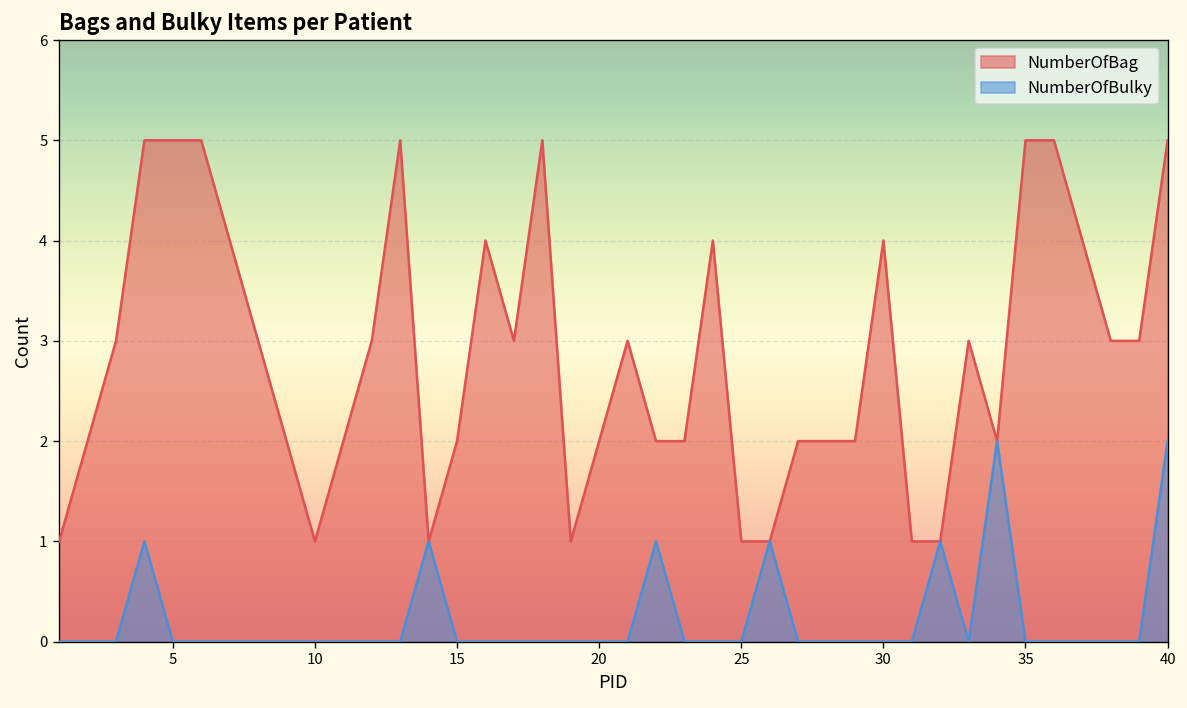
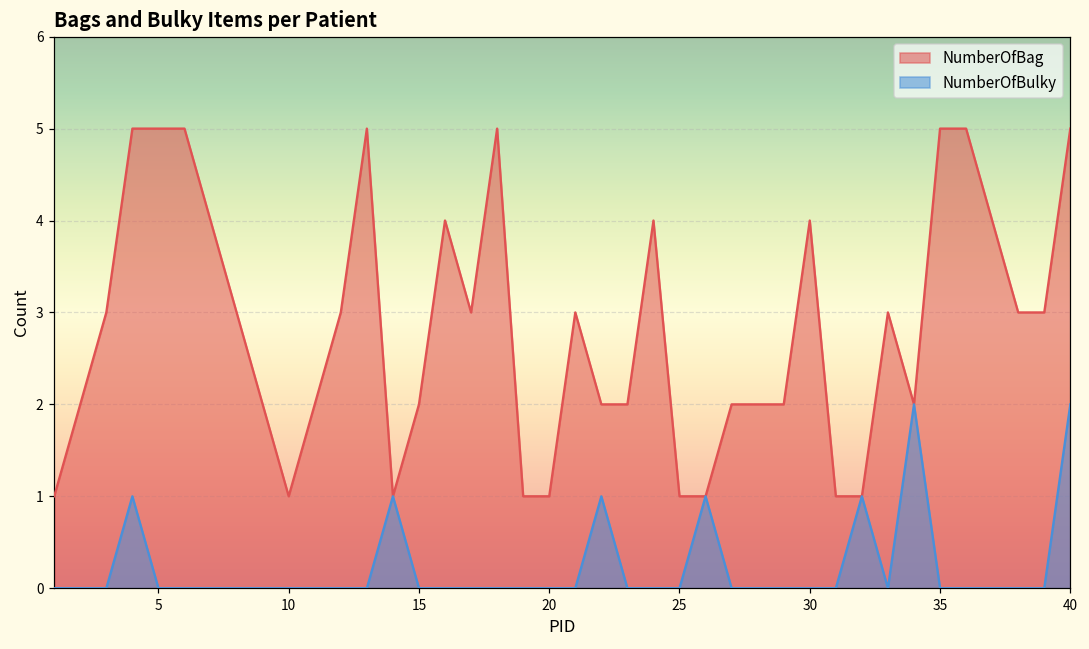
  {
    "NumberOfBag": {
      "5": 5,
      "10": 1,
      "15": 2,
-     "20": 2,
+     "20": 1,
      "25": 1,
      "30": 4,
      "35": 5,
      "40": 5
    },
    "NumberOfBulky": {
      "5": 0,
      "10": 0,
      "15": 0,
      "20": 0,
      "25": 0,
      "30": 0,
      "35": 0,
      "40": 2
    }
  }
